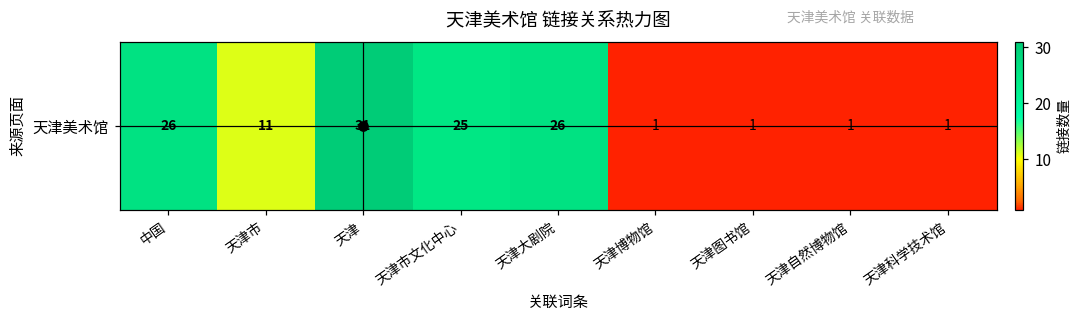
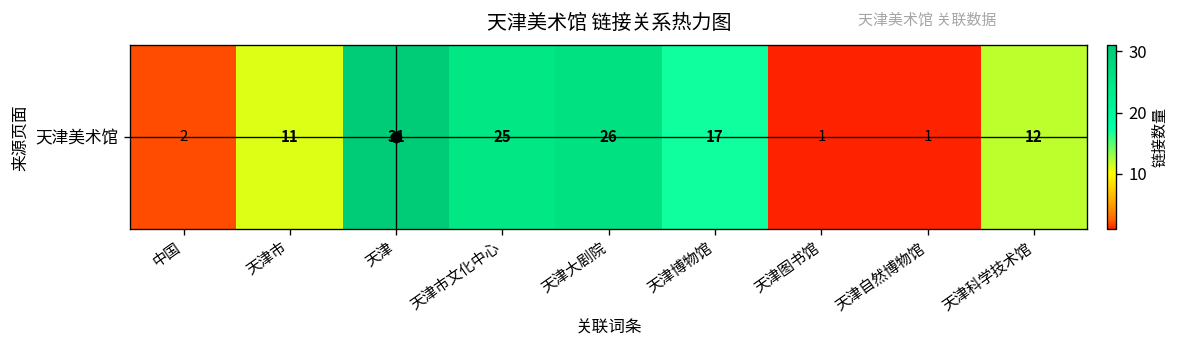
  {
    "天津美术馆": {
-     "中国": 26,
+     "中国": 2,
      "天津市": 11,
      "天津市文化中心": 25,
      "天津大剧院": 26,
-     "天津博物馆": 1,
+     "天津博物馆": 17,
      "天津图书馆": 1,
      "天津自然博物馆": 1,
-     "天津科学技术馆": 1
+     "天津科学技术馆": 12
    }
  }
